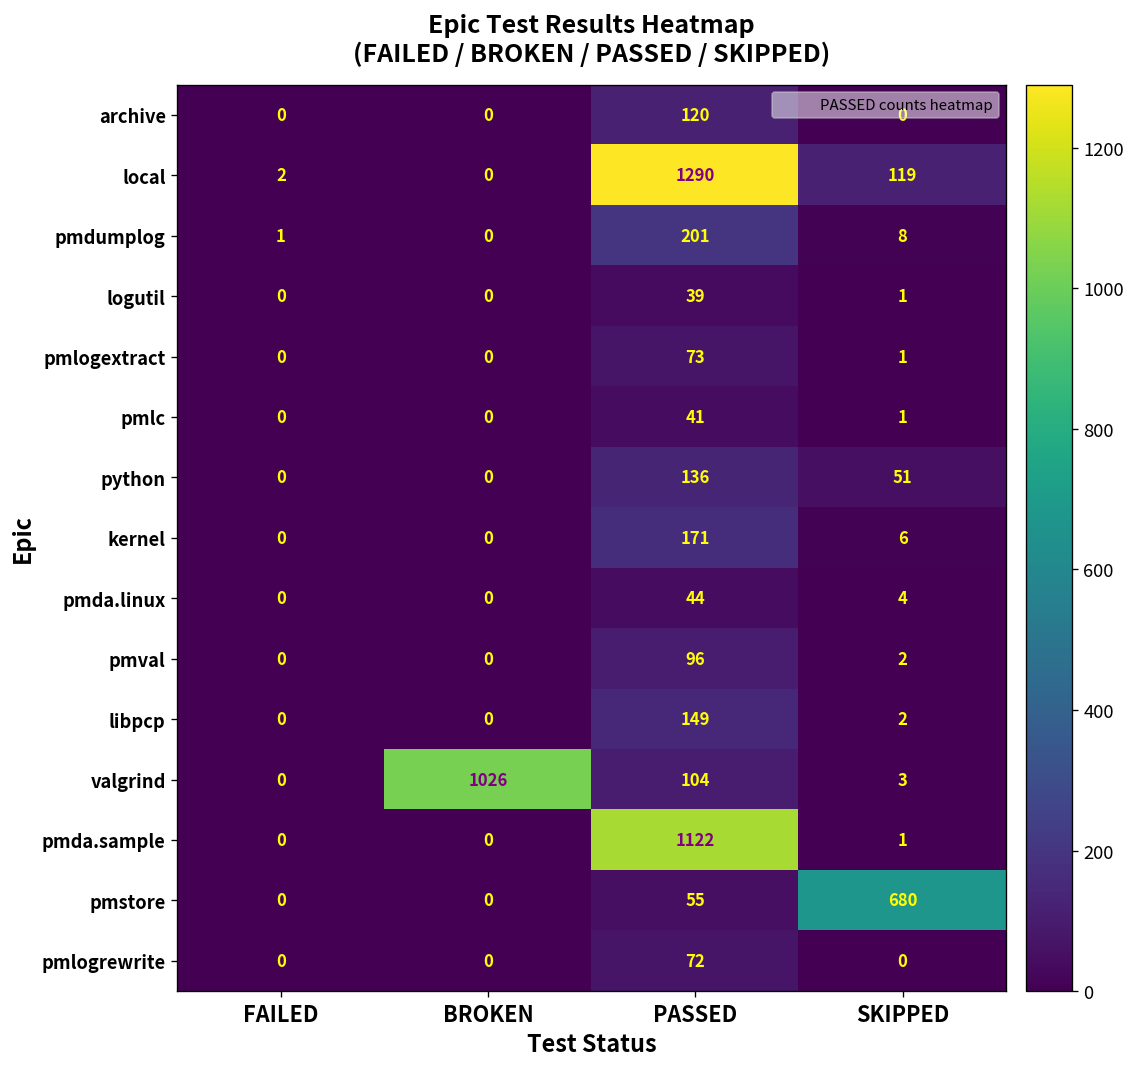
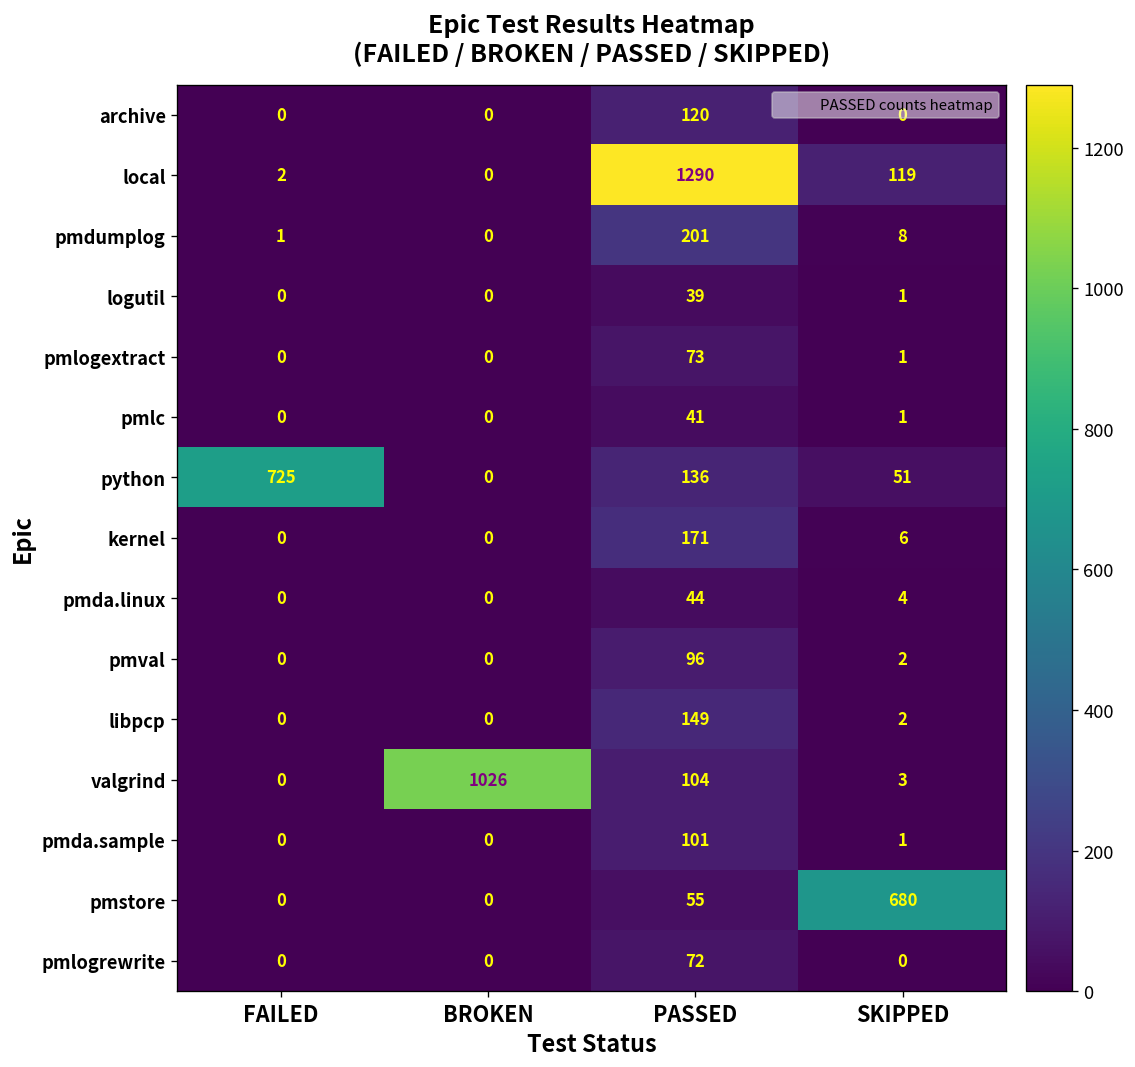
  {
    "archive": {
      "FAILED": 0,
      "BROKEN": 0,
      "PASSED": 120
    },
    "local": {
      "FAILED": 2,
      "BROKEN": 0,
      "PASSED": 1290,
      "SKIPPED": 119
    },
    "pmdumplog": {
      "FAILED": 1,
      "BROKEN": 0,
      "PASSED": 201,
      "SKIPPED": 8
    },
    "logutil": {
      "FAILED": 0,
      "BROKEN": 0,
      "PASSED": 39,
      "SKIPPED": 1
    },
    "pmlogextract": {
      "FAILED": 0,
      "BROKEN": 0,
      "PASSED": 73,
      "SKIPPED": 1
    },
    "pmlc": {
      "FAILED": 0,
      "BROKEN": 0,
      "PASSED": 41,
      "SKIPPED": 1
    },
    "python": {
-     "FAILED": 0,
+     "FAILED": 725,
      "BROKEN": 0,
      "PASSED": 136,
      "SKIPPED": 51
    },
    "kernel": {
      "FAILED": 0,
      "BROKEN": 0,
      "PASSED": 171,
      "SKIPPED": 6
    },
    "pmda.linux": {
      "FAILED": 0,
      "BROKEN": 0,
      "PASSED": 44,
      "SKIPPED": 4
    },
    "pmval": {
      "FAILED": 0,
      "BROKEN": 0,
      "PASSED": 96,
      "SKIPPED": 2
    },
    "libpcp": {
      "FAILED": 0,
      "BROKEN": 0,
      "PASSED": 149,
      "SKIPPED": 2
    },
    "valgrind": {
      "FAILED": 0,
      "BROKEN": 1026,
      "PASSED": 104,
      "SKIPPED": 3
    },
    "pmda.sample": {
      "FAILED": 0,
      "BROKEN": 0,
-     "PASSED": 1122,
+     "PASSED": 101,
      "SKIPPED": 1
    },
    "pmstore": {
      "FAILED": 0,
      "BROKEN": 0,
      "PASSED": 55,
      "SKIPPED": 680
    },
    "pmlogrewrite": {
      "FAILED": 0,
      "BROKEN": 0,
      "PASSED": 72,
      "SKIPPED": 0
    }
  }
